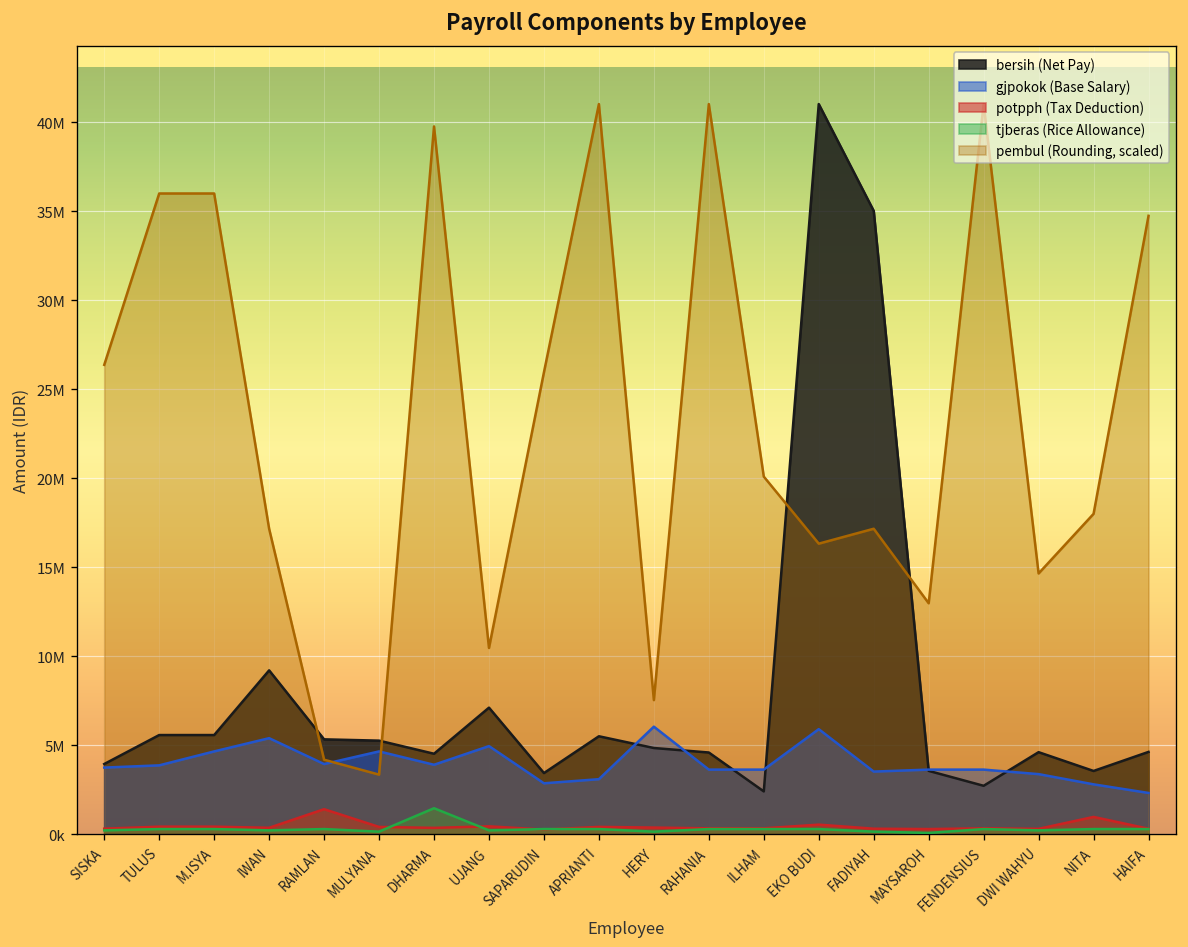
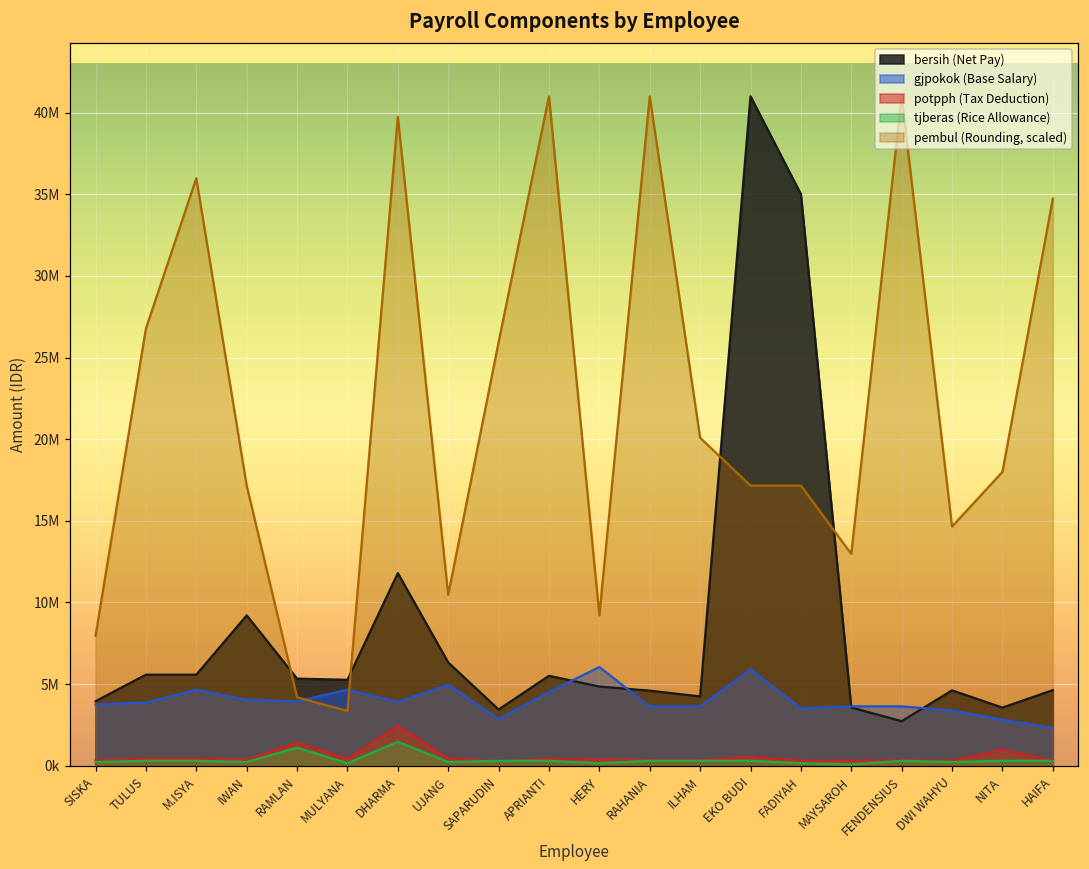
  {
    "bersih (Net Pay)": {
      "SISKA": 3900000,
      "TULUS": 5600000,
      "M.ISYA": 5600000,
      "IWAN": 9200000,
      "RAMLAN": 5300000,
      "MULYANA": 5300000,
-     "DHARMA": 4500000,
-     "UJANG": 7100000,
+     "DHARMA": 11800000,
+     "UJANG": 6300000,
      "SAPARUDIN": 3400000,
      "APRIANTI": 5500000,
      "HERY": 4800000,
      "RAHANIA": 4600000,
-     "ILHAM": 2400000,
+     "ILHAM": 4200000,
      "EKO BUDI": 41000000,
      "FADIYAH": 35000000,
      "FENDENSIUS": 2700000,
      "DWI WAHYU": 4600000,
      "NITA": 3600000,
      "HAIFA": 4600000
    },
    "gjpokok (Base Salary)": {
      "SISKA": 3700000,
      "TULUS": 3900000,
      "M.ISYA": 4700000,
-     "IWAN": 5400000,
+     "IWAN": 4000000,
      "RAMLAN": 3900000,
      "MULYANA": 4700000,
      "DHARMA": 3900000,
      "UJANG": 4900000,
      "SAPARUDIN": 2900000,
-     "APRIANTI": 3100000,
+     "APRIANTI": 4500000,
      "HERY": 6000000,
      "RAHANIA": 3600000,
      "ILHAM": 3600000,
      "EKO BUDI": 5900000,
      "FADIYAH": 3500000,
      "FENDENSIUS": 3600000,
      "DWI WAHYU": 3400000,
      "NITA": 2800000,
      "HAIFA": 2300000
    },
    "potpph (Tax Deduction)": {
      "RAMLAN": 1400000,
      "MULYANA": 400000,
-     "DHARMA": 400000,
+     "DHARMA": 2400000,
      "UJANG": 400000,
      "HERY": 400000,
      "EKO BUDI": 500000,
      "MAYSAROH": 300000,
      "NITA": 1000000
    },
    "tjberas (Rice Allowance)": {
-     "RAMLAN": 300000,
+     "RAMLAN": 1100000,
      "MULYANA": 100000,
      "DHARMA": 1500000,
      "UJANG": 200000,
      "HERY": 100000,
      "EKO BUDI": 300000,
      "MAYSAROH": 100000,
      "NITA": 300000
    },
    "pembul (Rounding, scaled)": {
-     "SISKA": 26400000,
-     "TULUS": 36000000,
+     "SISKA": 8000000,
+     "TULUS": 26800000,
      "M.ISYA": 36000000,
      "IWAN": 17200000,
      "RAMLAN": 4200000,
      "MULYANA": 3300000,
      "DHARMA": 39800000,
      "UJANG": 10500000,
      "SAPARUDIN": 25900000,
      "APRIANTI": 41000000,
-     "HERY": 7500000,
+     "HERY": 9200000,
      "RAHANIA": 41000000,
      "ILHAM": 20100000,
-     "EKO BUDI": 16300000,
+     "EKO BUDI": 17200000,
      "FADIYAH": 17200000,
      "MAYSAROH": 13000000,
      "DWI WAHYU": 14600000,
      "NITA": 18000000,
      "HAIFA": 34700000
    }
  }
